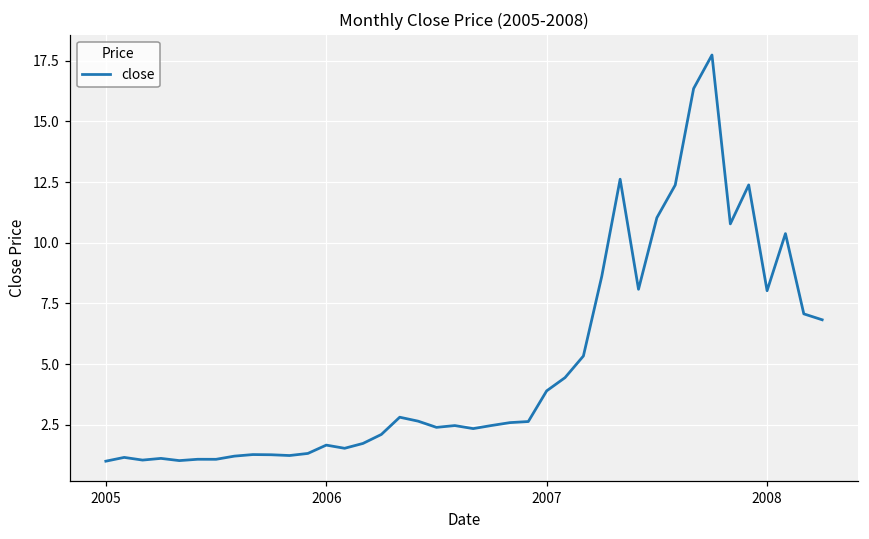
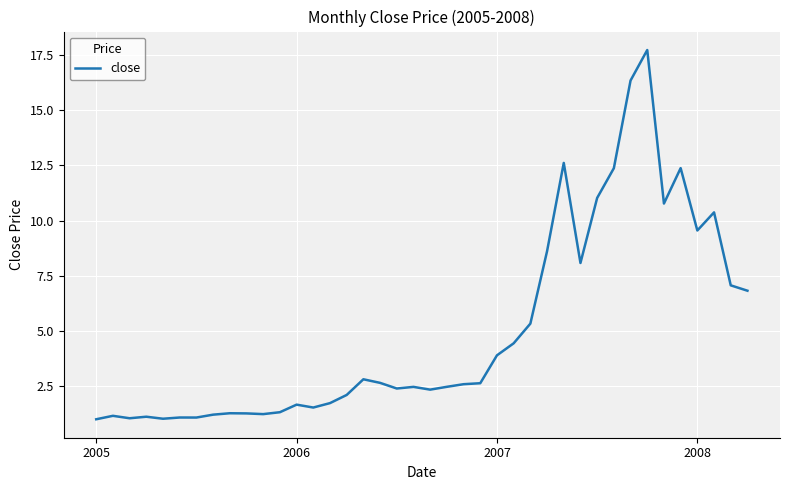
  {
    "2005": 1.0,
    "2006": 1.7,
    "2007": 3.9,
-   "2008": 8.0
+   "2008": 9.6
  }
